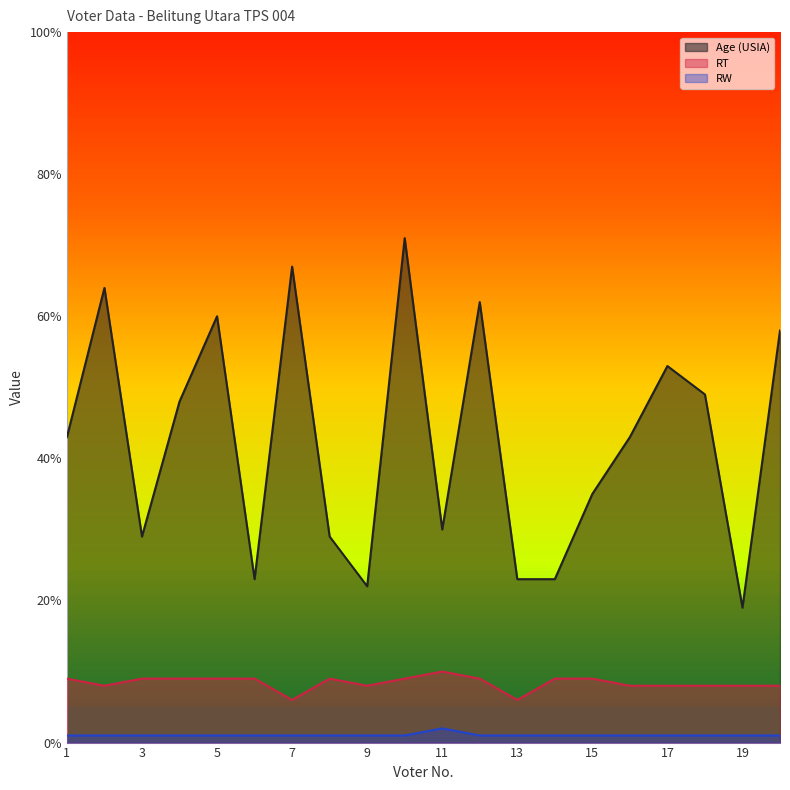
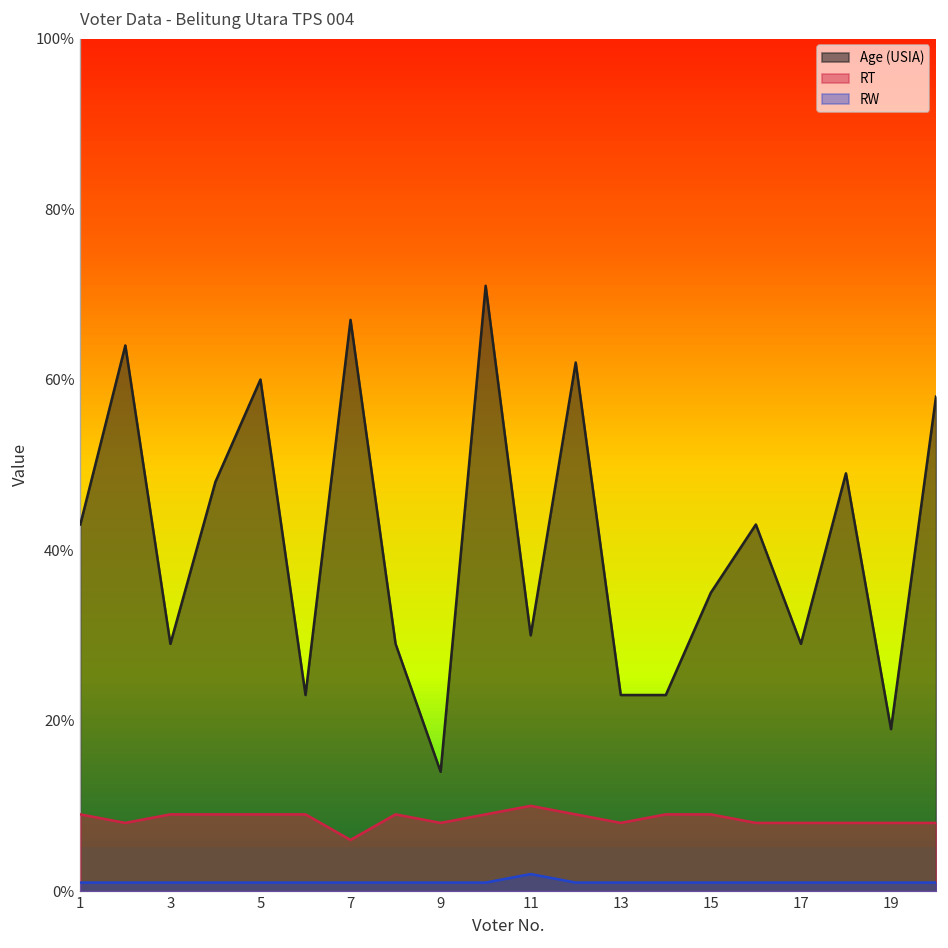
  {
    "Age (USIA)": {
      "1": "43%",
      "3": "29%",
      "5": "60%",
      "7": "67%",
-     "9": "22%",
+     "9": "14%",
      "11": "30%",
      "13": "23%",
      "15": "35%",
-     "17": "53%",
+     "17": "29%",
      "19": "19%"
    },
    "RT": {
      "1": "9%",
      "3": "9%",
      "5": "9%",
      "7": "6%",
      "9": "8%",
      "11": "10%",
-     "13": "6%",
+     "13": "8%",
      "15": "9%",
      "17": "8%",
      "19": "8%"
    }
  }
